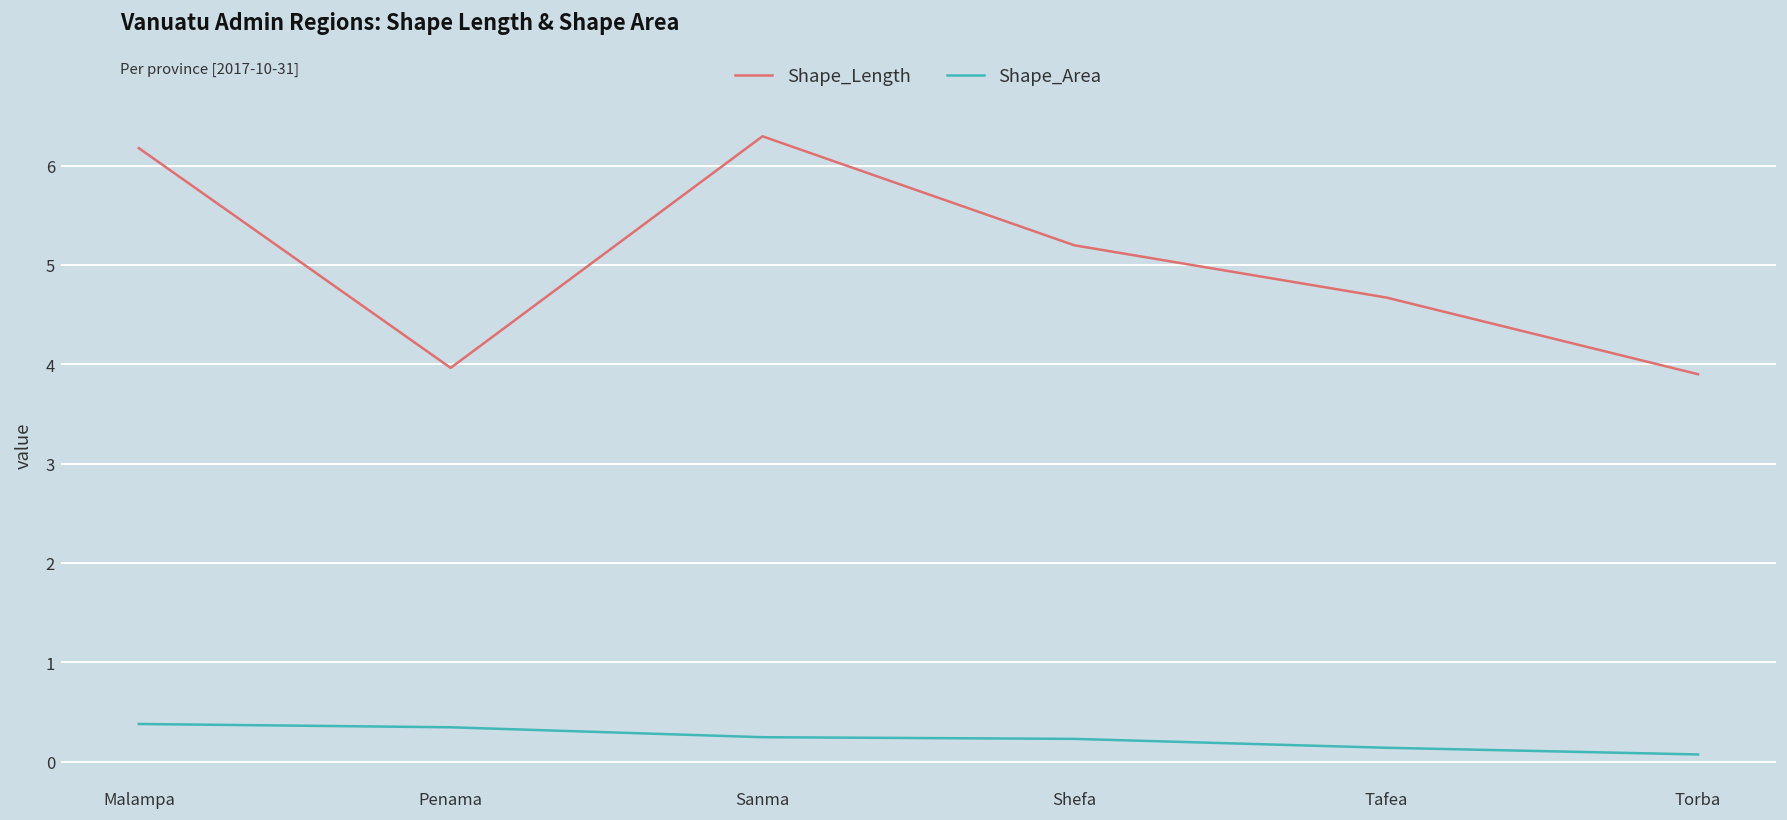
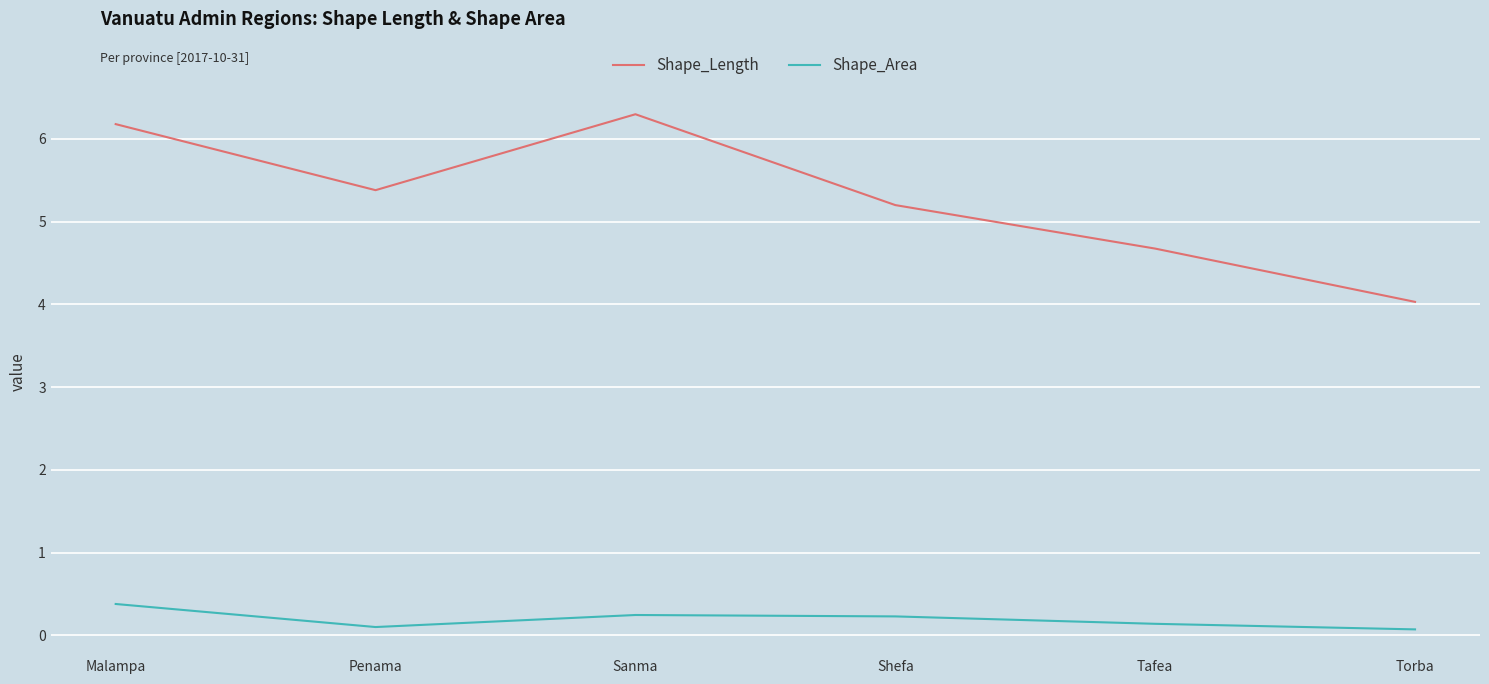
  {
    "Shape_Length": {
      "Malampa": 6.2,
-     "Penama": 4.0,
+     "Penama": 5.4,
      "Sanma": 6.3,
      "Shefa": 5.2,
      "Tafea": 4.7,
-     "Torba": 3.9
+     "Torba": 4.0
    },
    "Shape_Area": {
      "Malampa": 0.4,
-     "Penama": 0.3,
+     "Penama": 0.1,
      "Sanma": 0.2,
      "Shefa": 0.2,
      "Tafea": 0.1,
      "Torba": 0.1
    }
  }
